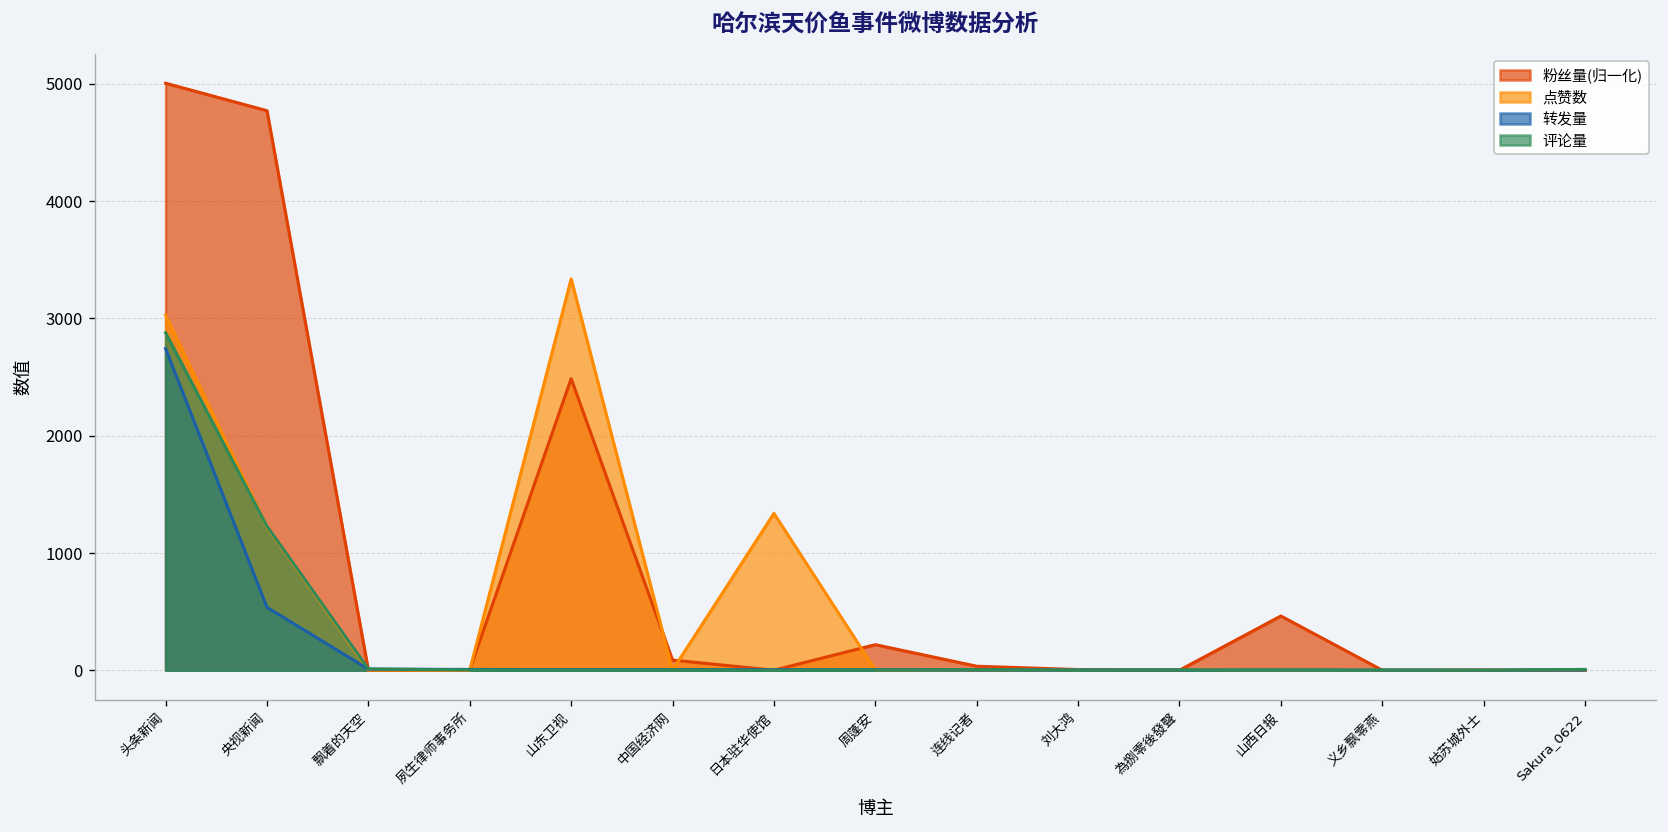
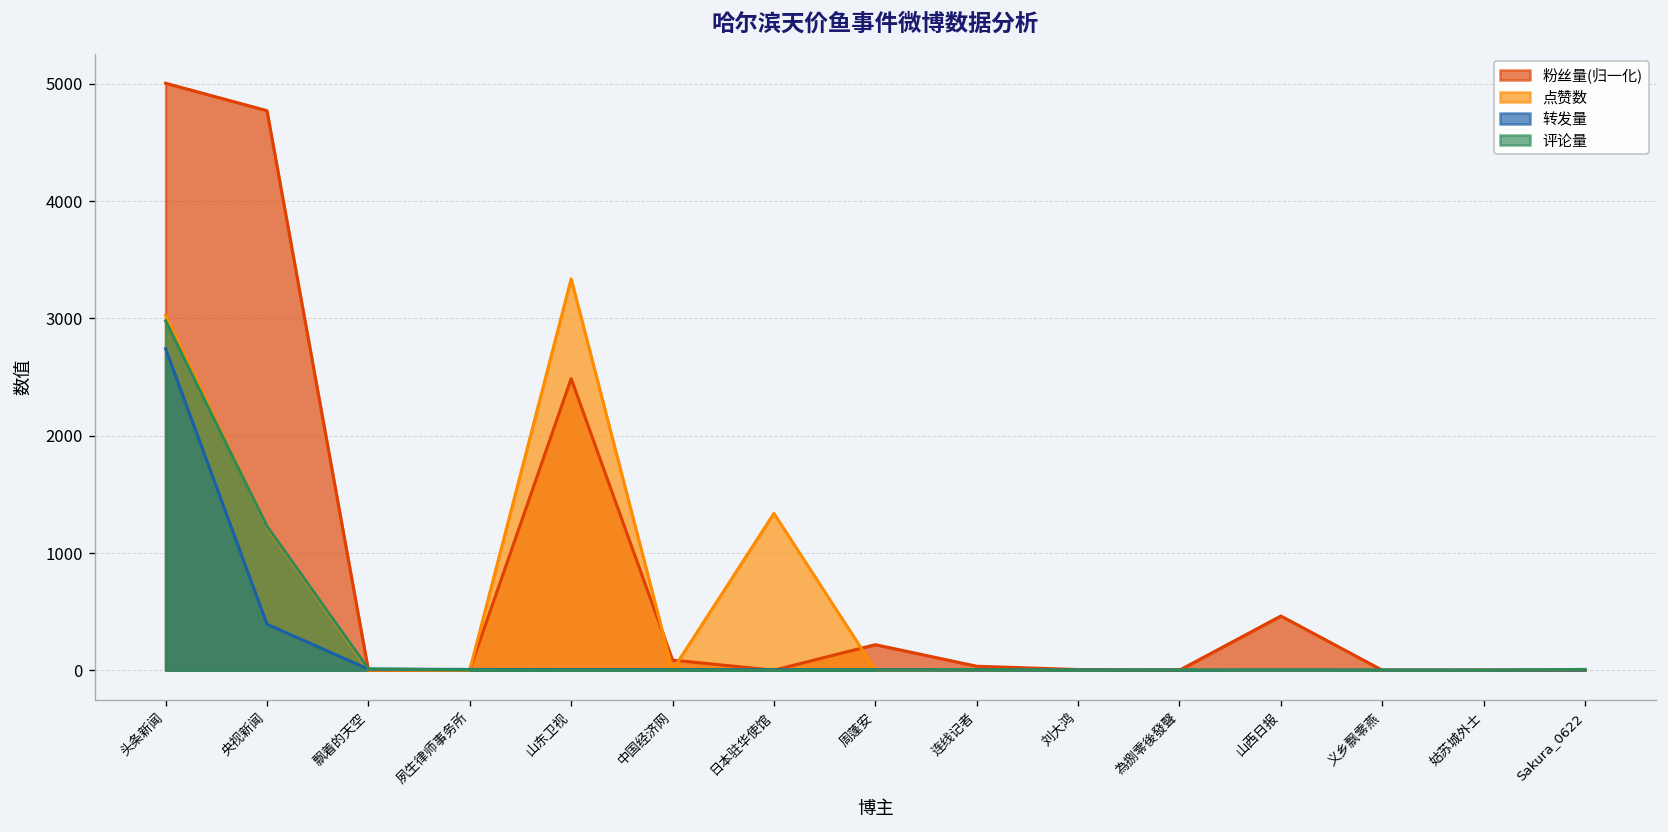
  {
    "粉丝量(归一化)": {
      "头条新闻": 5000,
      "央视新闻": 4800,
      "山东卫视": 2500,
      "中国经济网": 100,
      "周蓬安": 200,
      "连线记者": 0,
      "山西日报": 500
    },
    "点赞数": {
      "头条新闻": 3000,
      "山东卫视": 3300,
      "日本驻华使馆": 1300
    },
    "转发量": {
      "头条新闻": 2700,
-     "央视新闻": 500
+     "央视新闻": 400
    },
    "评论量": {
-     "头条新闻": 2900
+     "头条新闻": 3000
    }
  }
